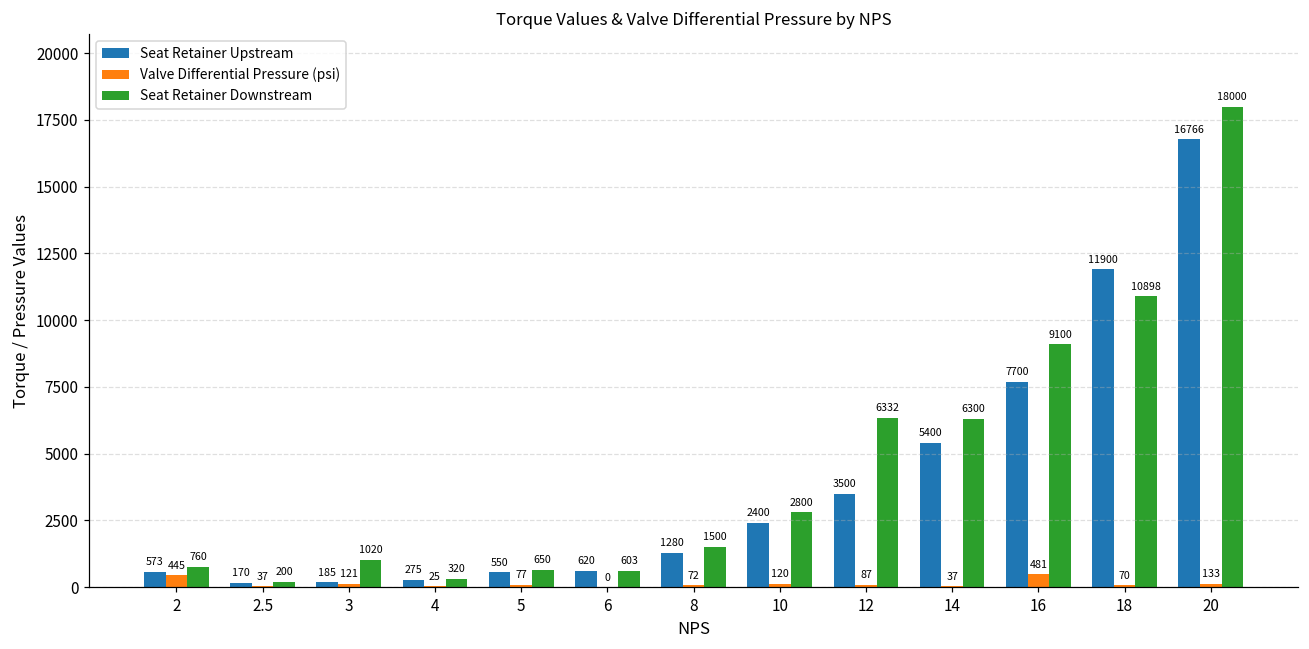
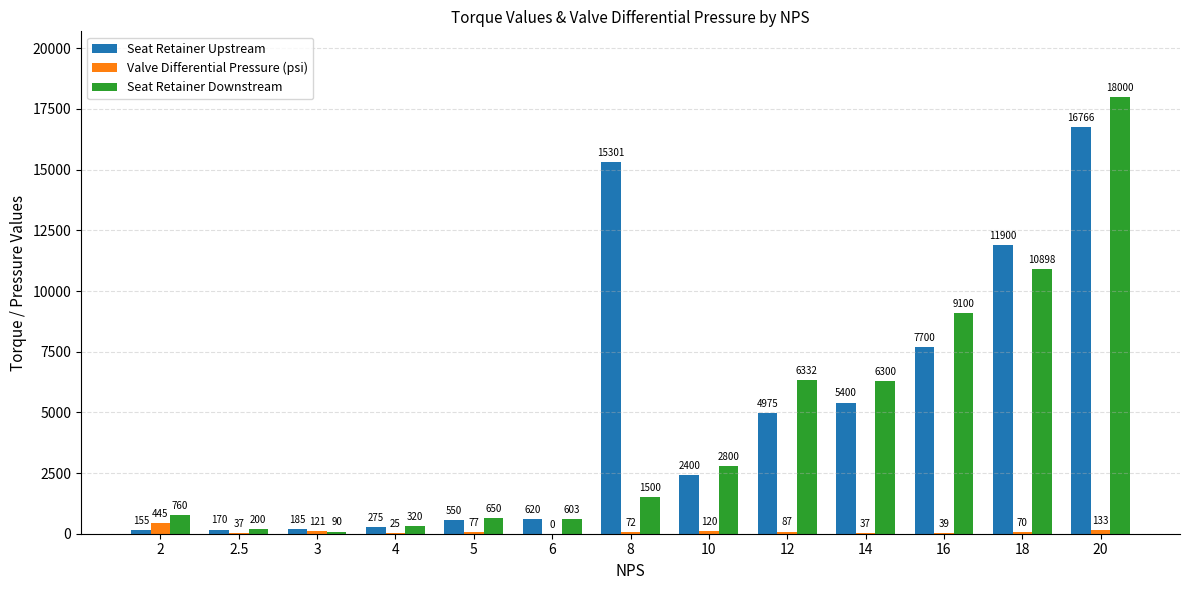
  {
    "Seat Retainer Upstream": {
-     "2": 573,
+     "2": 155,
      "2.5": 170,
      "3": 185,
      "4": 275,
      "5": 550,
      "6": 620,
-     "8": 1280,
+     "8": 15301,
      "10": 2400,
-     "12": 3500,
+     "12": 4975,
      "14": 5400,
      "16": 7700,
      "18": 11900,
      "20": 16766
    },
    "Valve Differential Pressure (psi)": {
      "2": 445,
      "2.5": 37,
      "3": 121,
      "4": 25,
      "5": 77,
      "6": 0,
      "8": 72,
      "10": 120,
      "12": 87,
      "14": 37,
-     "16": 481,
+     "16": 39,
      "18": 70,
      "20": 133
    },
    "Seat Retainer Downstream": {
      "2": 760,
      "2.5": 200,
-     "3": 1020,
+     "3": 90,
      "4": 320,
      "5": 650,
      "6": 603,
      "8": 1500,
      "10": 2800,
      "12": 6332,
      "14": 6300,
      "16": 9100,
      "18": 10898,
      "20": 18000
    }
  }
